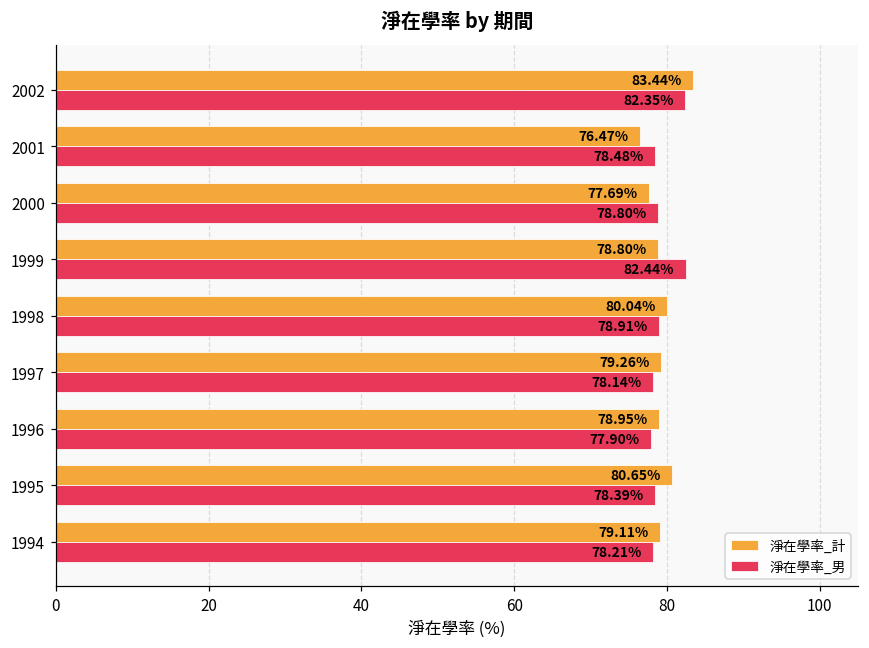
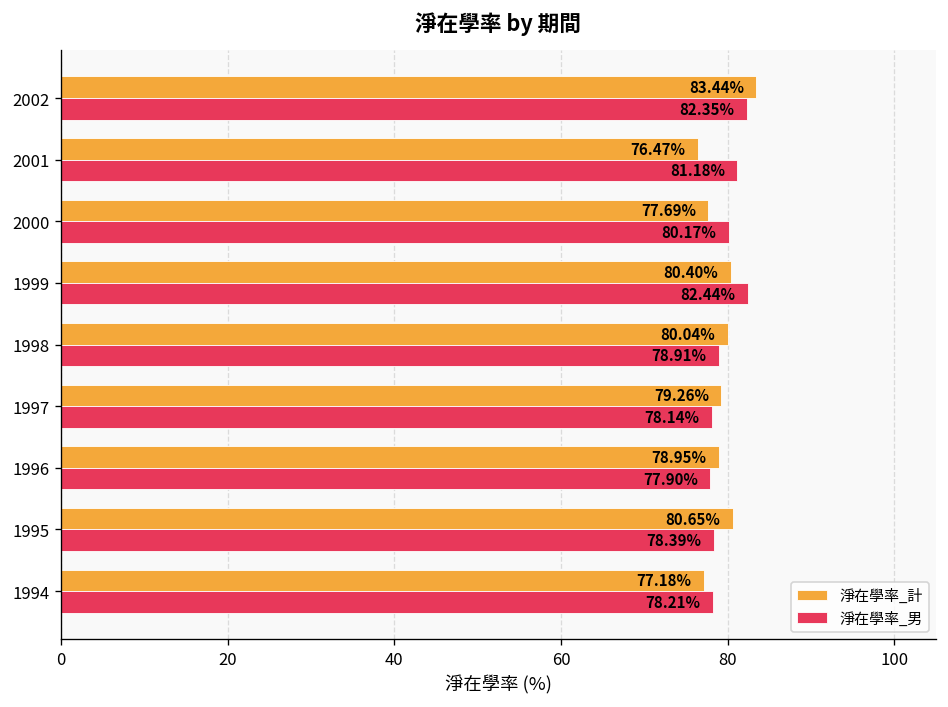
  {
    "淨在學率_計": {
      "2002": "83.44%",
      "2001": "76.47%",
      "2000": "77.69%",
-     "1999": "78.80%",
+     "1999": "80.40%",
      "1998": "80.04%",
      "1997": "79.26%",
      "1996": "78.95%",
      "1995": "80.65%",
-     "1994": "79.11%"
+     "1994": "77.18%"
    },
    "淨在學率_男": {
      "2002": "82.35%",
-     "2001": "78.48%",
-     "2000": "78.80%",
+     "2001": "81.18%",
+     "2000": "80.17%",
      "1999": "82.44%",
      "1998": "78.91%",
      "1997": "78.14%",
      "1996": "77.90%",
      "1995": "78.39%",
      "1994": "78.21%"
    }
  }
